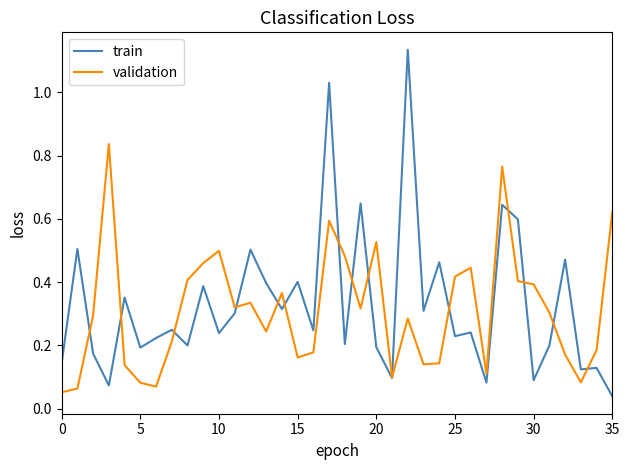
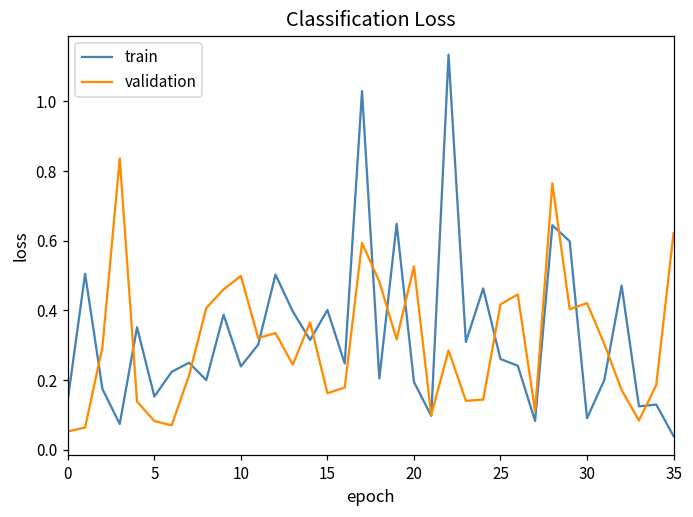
  {
    "train": {
      "0": 0.14,
-     "5": 0.19,
+     "5": 0.15,
      "10": 0.24,
      "15": 0.40,
      "20": 0.19,
-     "25": 0.23,
+     "25": 0.26,
      "30": 0.09,
      "35": 0.04
    },
    "validation": {
      "0": 0.05,
      "5": 0.08,
      "10": 0.50,
      "15": 0.16,
      "20": 0.53,
      "25": 0.42,
-     "30": 0.39,
+     "30": 0.42,
      "35": 0.62
    }
  }
